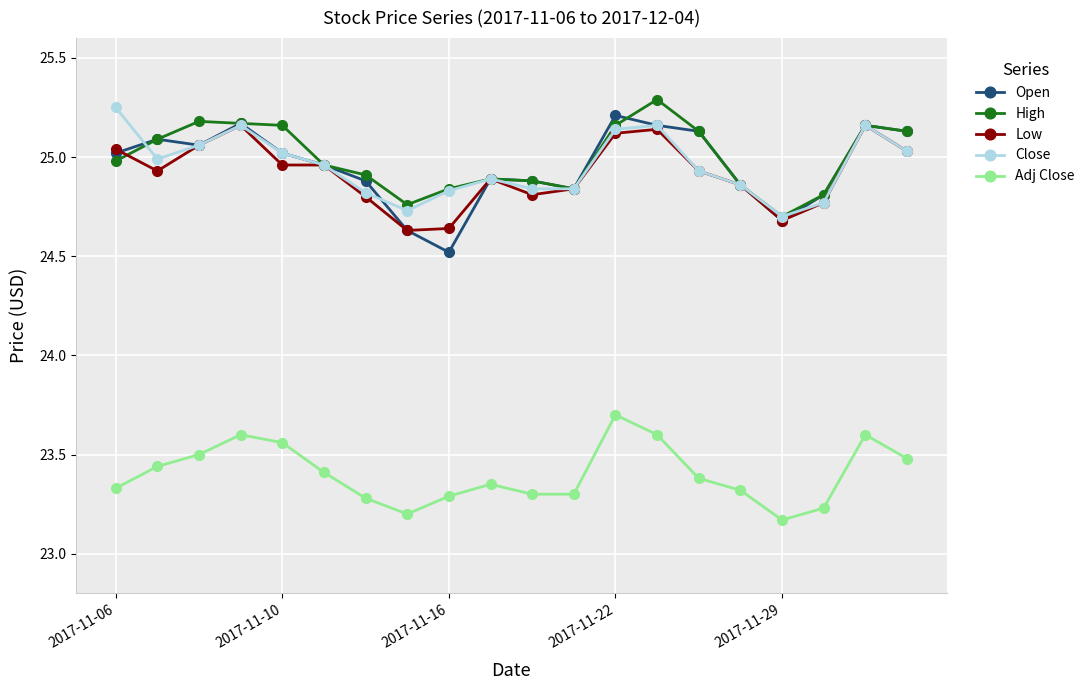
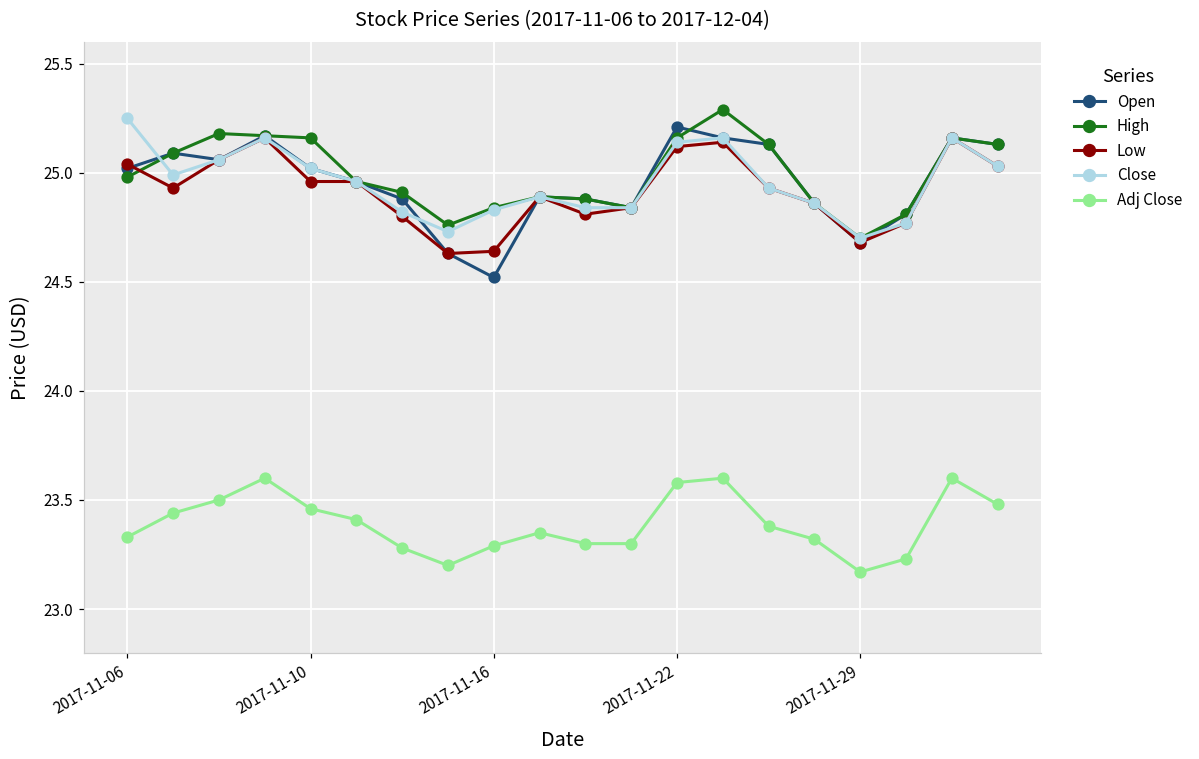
  {
    "Open": {
      "2017-11-06": 25.02,
      "2017-11-16": 24.52,
      "2017-11-22": 25.21
    },
    "High": {
      "2017-11-06": 24.98,
      "2017-11-10": 25.16,
      "2017-11-22": 25.16
    },
    "Low": {
      "2017-11-06": 25.04,
      "2017-11-10": 24.96,
      "2017-11-16": 24.64,
      "2017-11-22": 25.12
    },
    "Close": {
      "2017-11-06": 25.25,
      "2017-11-22": 25.14
    },
    "Adj Close": {
      "2017-11-06": 23.33,
-     "2017-11-10": 23.56,
+     "2017-11-10": 23.46,
      "2017-11-16": 23.29,
-     "2017-11-22": 23.70,
+     "2017-11-22": 23.58,
      "2017-11-29": 23.17
    }
  }
